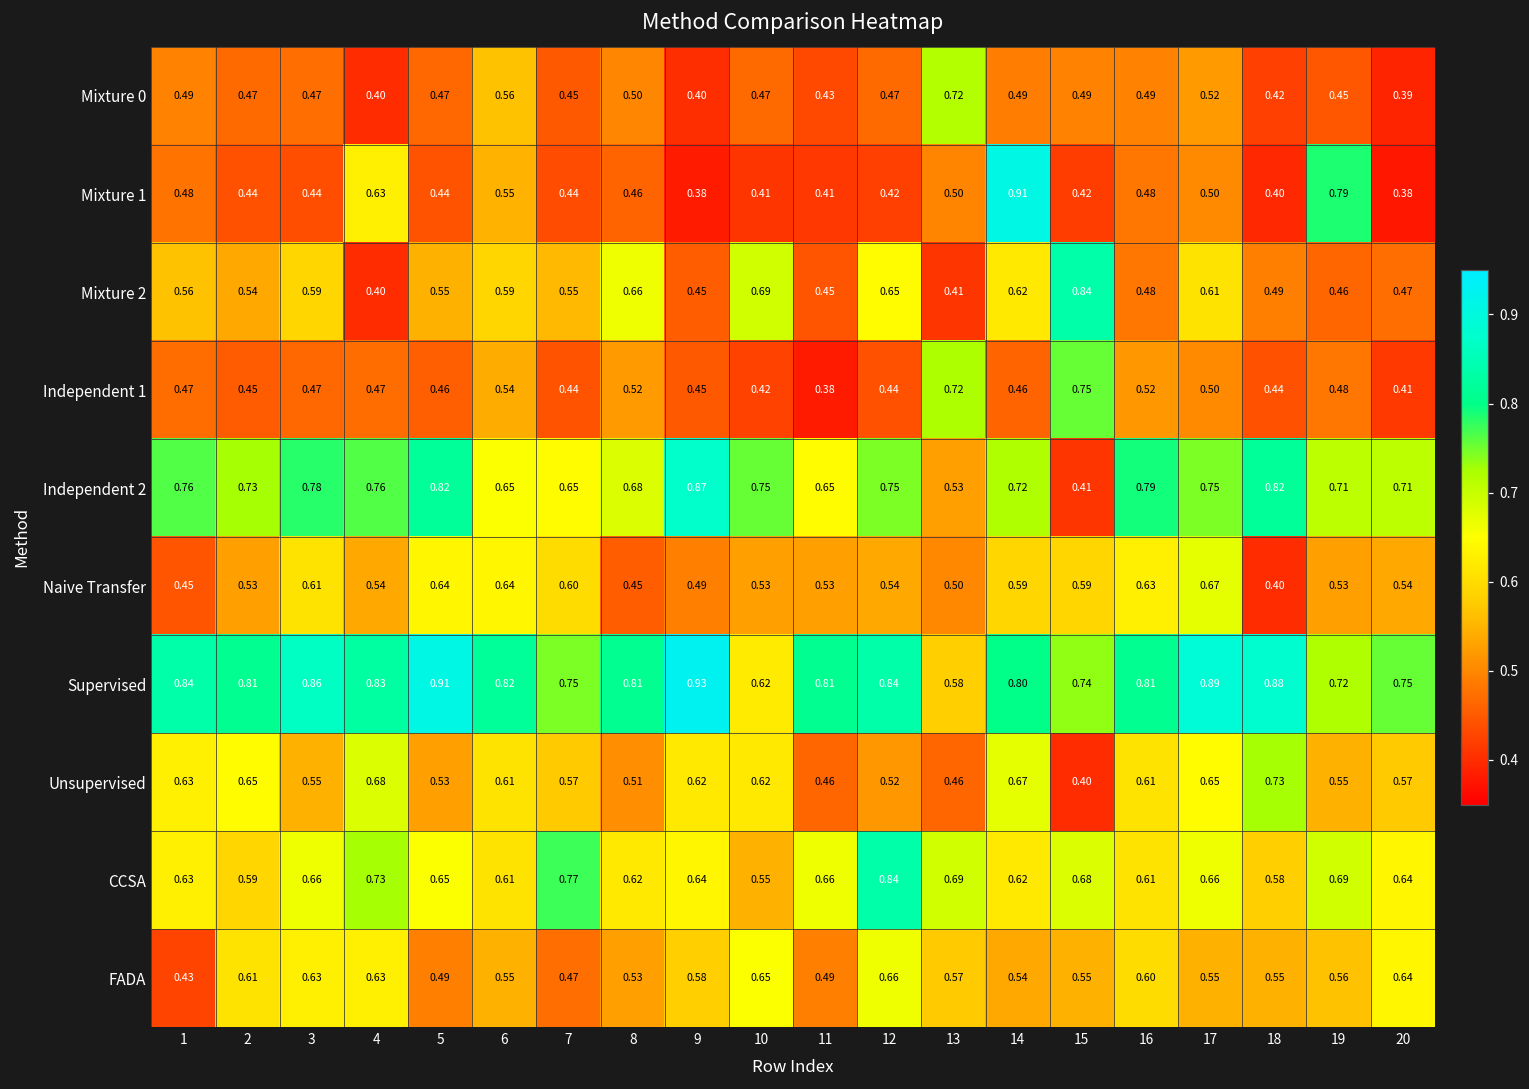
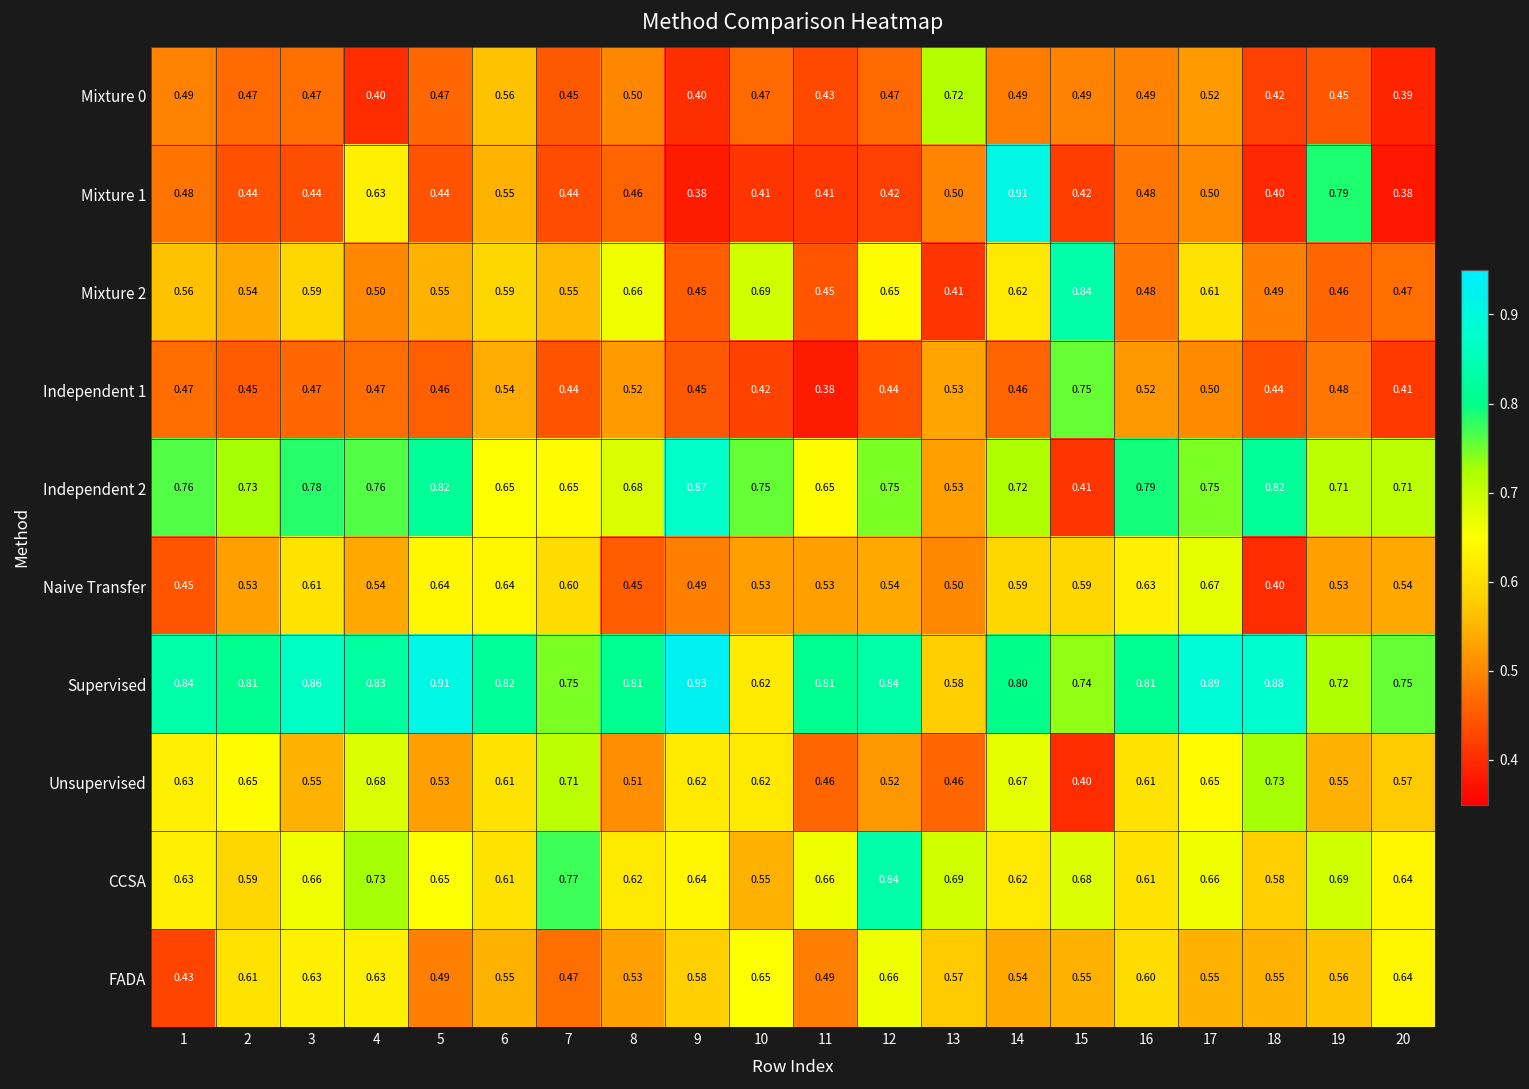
  {
    "Mixture 0": {
      "1": 0.49,
      "2": 0.47,
      "3": 0.47,
      "4": 0.40,
      "5": 0.47,
      "6": 0.56,
      "7": 0.45,
      "8": 0.50,
      "9": 0.40,
      "10": 0.47,
      "11": 0.43,
      "12": 0.47,
      "13": 0.72,
      "14": 0.49,
      "15": 0.49,
      "16": 0.49,
      "17": 0.52,
      "18": 0.42,
      "19": 0.45,
      "20": 0.39
    },
    "Mixture 1": {
      "1": 0.48,
      "2": 0.44,
      "3": 0.44,
      "4": 0.63,
      "5": 0.44,
      "6": 0.55,
      "7": 0.44,
      "8": 0.46,
      "9": 0.38,
      "10": 0.41,
      "11": 0.41,
      "12": 0.42,
      "13": 0.50,
      "14": 0.91,
      "15": 0.42,
      "16": 0.48,
      "17": 0.50,
      "18": 0.40,
      "19": 0.79,
      "20": 0.38
    },
    "Mixture 2": {
      "1": 0.56,
      "2": 0.54,
      "3": 0.59,
-     "4": 0.40,
+     "4": 0.50,
      "5": 0.55,
      "6": 0.59,
      "7": 0.55,
      "8": 0.66,
      "9": 0.45,
      "10": 0.69,
      "11": 0.45,
      "12": 0.65,
      "13": 0.41,
      "14": 0.62,
      "15": 0.84,
      "16": 0.48,
      "17": 0.61,
      "18": 0.49,
      "19": 0.46,
      "20": 0.47
    },
    "Independent 1": {
      "1": 0.47,
      "2": 0.45,
      "3": 0.47,
      "4": 0.47,
      "5": 0.46,
      "6": 0.54,
      "7": 0.44,
      "8": 0.52,
      "9": 0.45,
      "10": 0.42,
      "11": 0.38,
      "12": 0.44,
-     "13": 0.72,
+     "13": 0.53,
      "14": 0.46,
      "15": 0.75,
      "16": 0.52,
      "17": 0.50,
      "18": 0.44,
      "19": 0.48,
      "20": 0.41
    },
    "Independent 2": {
      "1": 0.76,
      "2": 0.73,
      "3": 0.78,
      "4": 0.76,
      "5": 0.82,
      "6": 0.65,
      "7": 0.65,
      "8": 0.68,
      "9": 0.87,
      "10": 0.75,
      "11": 0.65,
      "12": 0.75,
      "13": 0.53,
      "14": 0.72,
      "15": 0.41,
      "16": 0.79,
      "17": 0.75,
      "18": 0.82,
      "19": 0.71,
      "20": 0.71
    },
    "Naive Transfer": {
      "1": 0.45,
      "2": 0.53,
      "3": 0.61,
      "4": 0.54,
      "5": 0.64,
      "6": 0.64,
      "7": 0.60,
      "8": 0.45,
      "9": 0.49,
      "10": 0.53,
      "11": 0.53,
      "12": 0.54,
      "13": 0.50,
      "14": 0.59,
      "15": 0.59,
      "16": 0.63,
      "17": 0.67,
      "18": 0.40,
      "19": 0.53,
      "20": 0.54
    },
    "Supervised": {
      "1": 0.84,
      "2": 0.81,
      "3": 0.86,
      "4": 0.83,
      "5": 0.91,
      "6": 0.82,
      "7": 0.75,
      "8": 0.81,
      "9": 0.93,
      "10": 0.62,
      "11": 0.81,
      "12": 0.84,
      "13": 0.58,
      "14": 0.80,
      "15": 0.74,
      "16": 0.81,
      "17": 0.89,
      "18": 0.88,
      "19": 0.72,
      "20": 0.75
    },
    "Unsupervised": {
      "1": 0.63,
      "2": 0.65,
      "3": 0.55,
      "4": 0.68,
      "5": 0.53,
      "6": 0.61,
-     "7": 0.57,
+     "7": 0.71,
      "8": 0.51,
      "9": 0.62,
      "10": 0.62,
      "11": 0.46,
      "12": 0.52,
      "13": 0.46,
      "14": 0.67,
      "15": 0.40,
      "16": 0.61,
      "17": 0.65,
      "18": 0.73,
      "19": 0.55,
      "20": 0.57
    },
    "CCSA": {
      "1": 0.63,
      "2": 0.59,
      "3": 0.66,
      "4": 0.73,
      "5": 0.65,
      "6": 0.61,
      "7": 0.77,
      "8": 0.62,
      "9": 0.64,
      "10": 0.55,
      "11": 0.66,
      "12": 0.84,
      "13": 0.69,
      "14": 0.62,
      "15": 0.68,
      "16": 0.61,
      "17": 0.66,
      "18": 0.58,
      "19": 0.69,
      "20": 0.64
    },
    "FADA": {
      "1": 0.43,
      "2": 0.61,
      "3": 0.63,
      "4": 0.63,
      "5": 0.49,
      "6": 0.55,
      "7": 0.47,
      "8": 0.53,
      "9": 0.58,
      "10": 0.65,
      "11": 0.49,
      "12": 0.66,
      "13": 0.57,
      "14": 0.54,
      "15": 0.55,
      "16": 0.60,
      "17": 0.55,
      "18": 0.55,
      "19": 0.56,
      "20": 0.64
    }
  }
